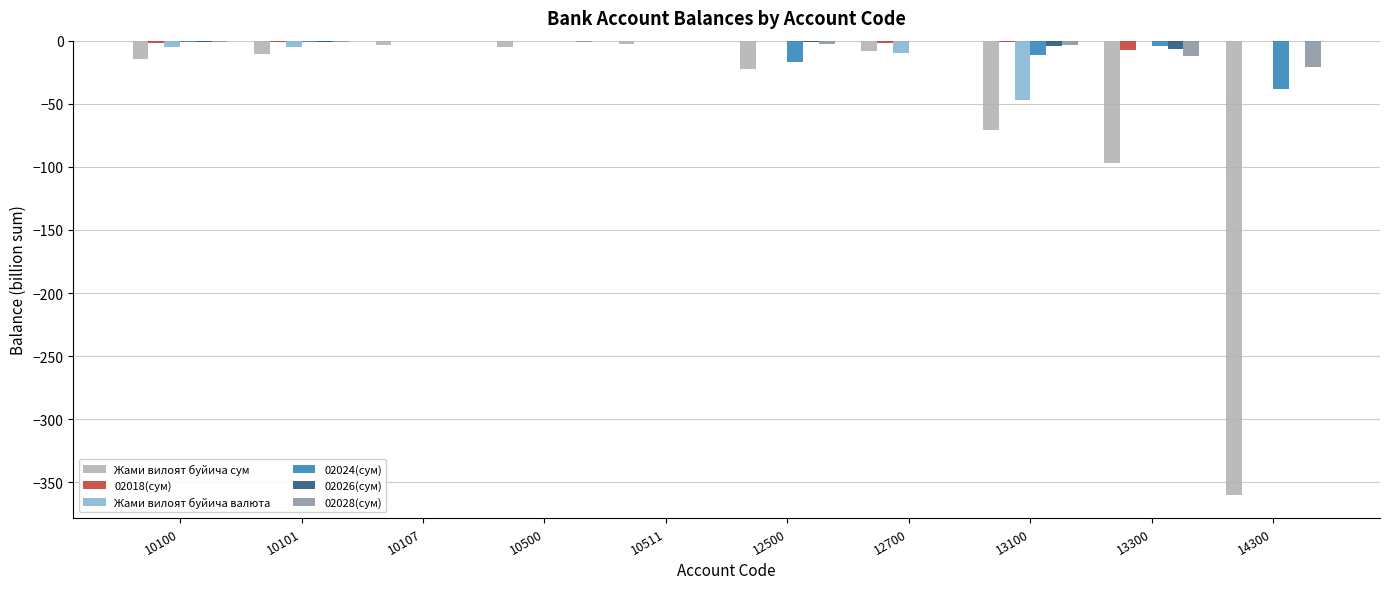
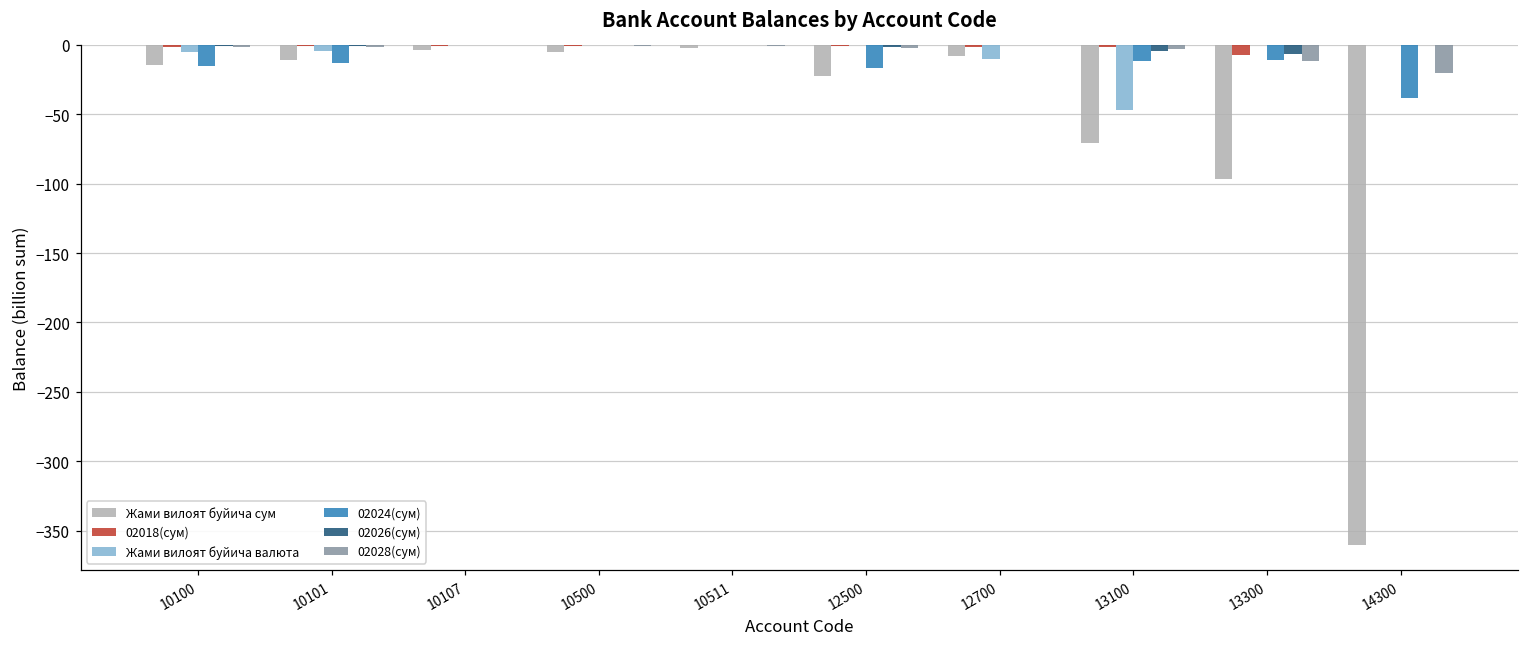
  {
    "02018(сум)": {
      "13300": -7,
      "14300": 0
    },
    "Жами вилоят буйича валюта": {
      "10100": -5,
      "10101": -5,
      "10107": 0,
      "10500": 0,
      "10511": 0,
      "12500": 0,
      "12700": -10,
      "13100": -47,
      "13300": 0,
      "14300": 0
    },
    "02024(сум)": {
-     "10100": -1,
-     "10101": -1,
+     "10100": -15,
+     "10101": -13,
      "12500": -17,
      "12700": 0,
      "13100": -11,
-     "13300": -4,
+     "13300": -11,
      "14300": -38
    },
    "02026(сум)": {
      "12700": 0,
      "13100": -4,
      "13300": -7,
      "14300": 0
    }
  }
